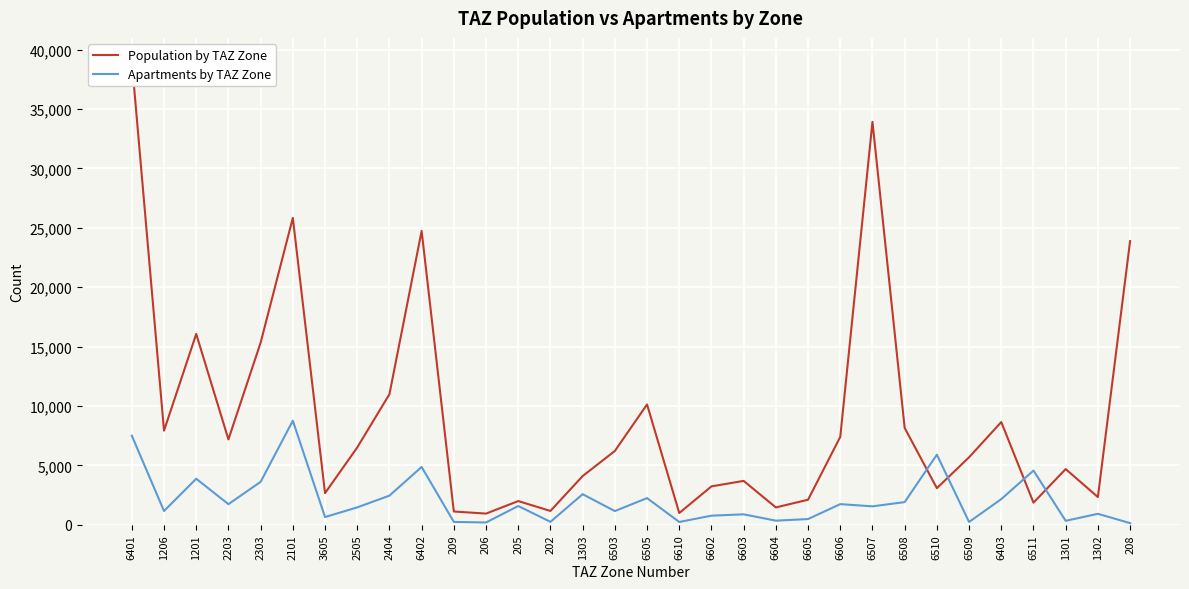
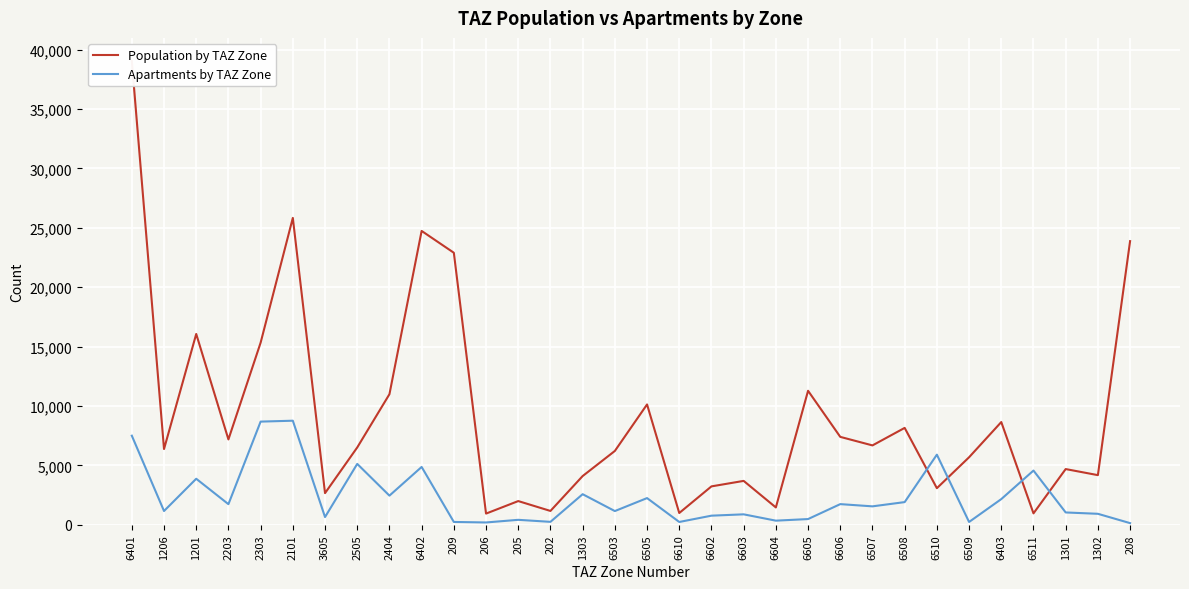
  {
    "Population by TAZ Zone": {
-     "1206": "7,900",
+     "1206": "6,400",
      "1201": "16,100",
      "2203": "7,200",
      "2303": "15,300",
      "2101": "25,800",
      "3605": "2,700",
      "2505": "6,500",
      "2404": "11,000",
      "6402": "24,700",
-     "209": "1,100",
+     "209": "22,900",
      "206": "900",
      "205": "2,000",
      "202": "1,200",
      "1303": "4,100",
      "6503": "6,200",
      "6505": "10,100",
      "6610": "1,000",
      "6602": "3,200",
      "6603": "3,700",
      "6604": "1,500",
-     "6605": "2,100",
+     "6605": "11,300",
      "6606": "7,400",
-     "6507": "33,900",
+     "6507": "6,700",
      "6508": "8,200",
      "6510": "3,100",
      "6509": "5,700",
      "6403": "8,700",
-     "6511": "1,900",
+     "6511": "1,000",
      "1301": "4,700",
-     "1302": "2,300",
+     "1302": "4,200",
      "208": "23,900"
    },
    "Apartments by TAZ Zone": {
      "6401": "7,500",
      "1206": "1,200",
      "1201": "3,900",
      "2203": "1,700",
-     "2303": "3,600",
+     "2303": "8,700",
      "2101": "8,800",
      "3605": "700",
-     "2505": "1,500",
+     "2505": "5,100",
      "2404": "2,500",
      "6402": "4,900",
      "209": "200",
      "206": "200",
-     "205": "1,600",
+     "205": "400",
      "202": "300",
      "1303": "2,600",
      "6503": "1,200",
      "6505": "2,300",
      "6610": "200",
      "6602": "800",
      "6603": "900",
      "6604": "400",
      "6605": "500",
      "6606": "1,700",
      "6507": "1,600",
      "6508": "1,900",
      "6510": "5,900",
      "6509": "200",
      "6403": "2,200",
      "6511": "4,600",
-     "1301": "300",
+     "1301": "1,000",
      "1302": "900",
      "208": "100"
    }
  }
